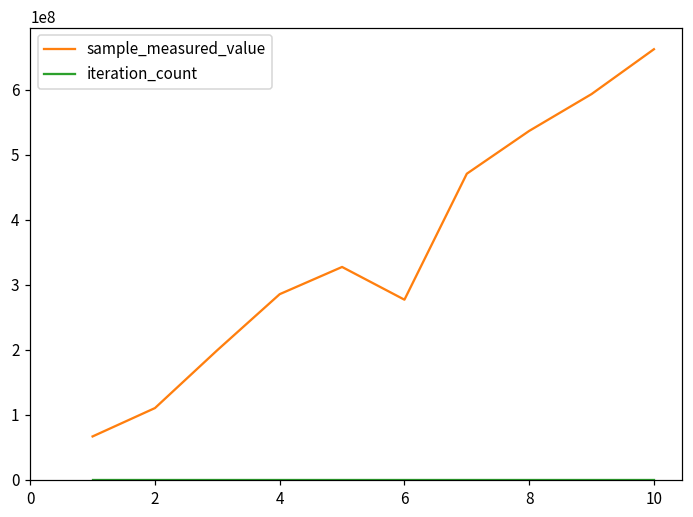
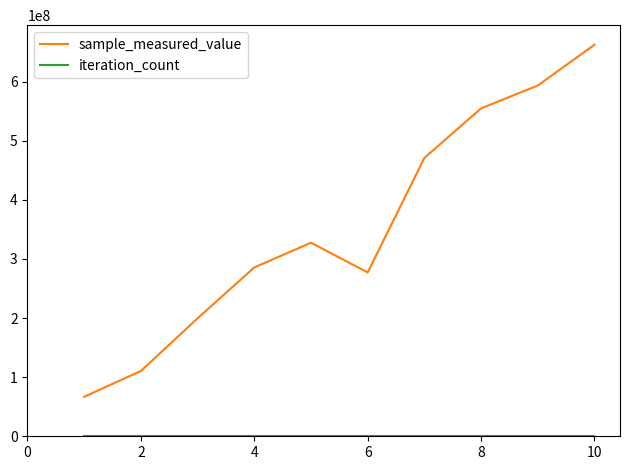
  {
    "sample_measured_value": {
      "2": 110000000,
      "4": 290000000,
      "6": 280000000,
-     "8": 540000000,
+     "8": 550000000,
      "10": 660000000
    },
    "iteration_count": {
      "2": 0,
      "4": 0,
      "6": 0,
      "8": 0,
      "10": 0
    }
  }
